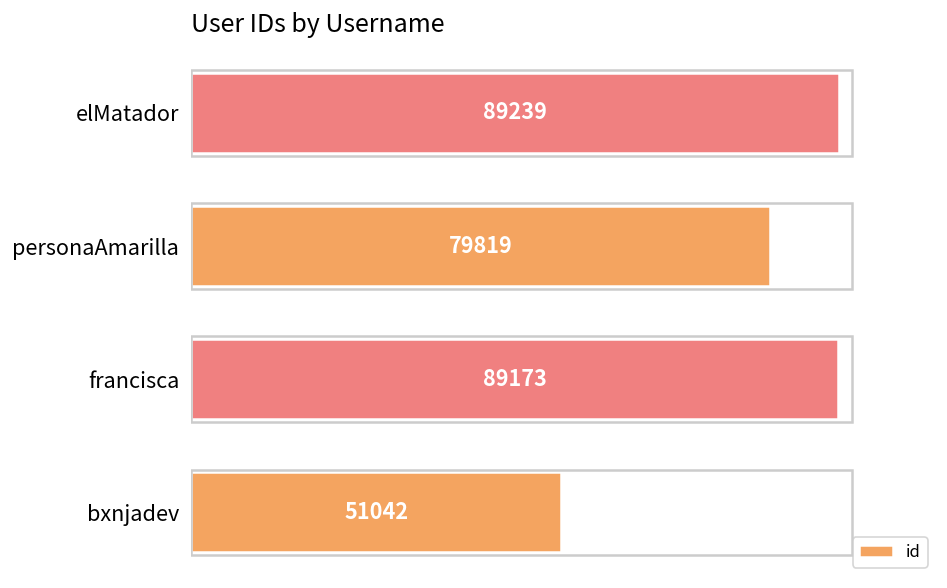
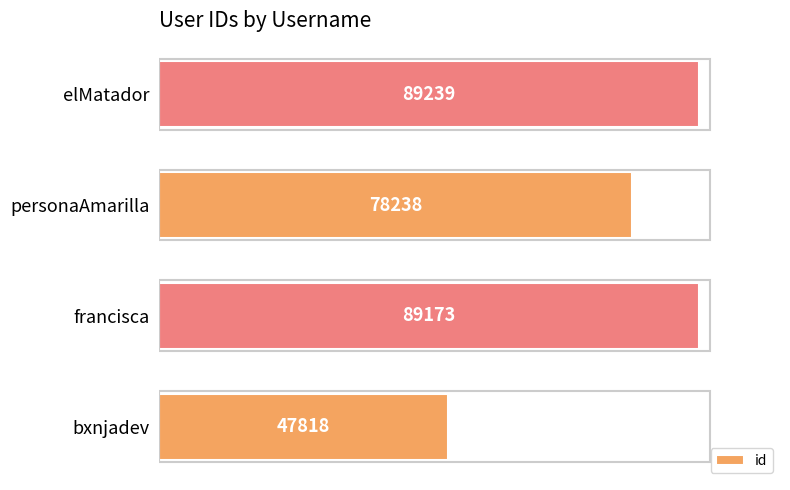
  {
    "elMatador": 89239,
-   "personaAmarilla": 79819,
+   "personaAmarilla": 78238,
    "francisca": 89173,
-   "bxnjadev": 51042
+   "bxnjadev": 47818
  }
